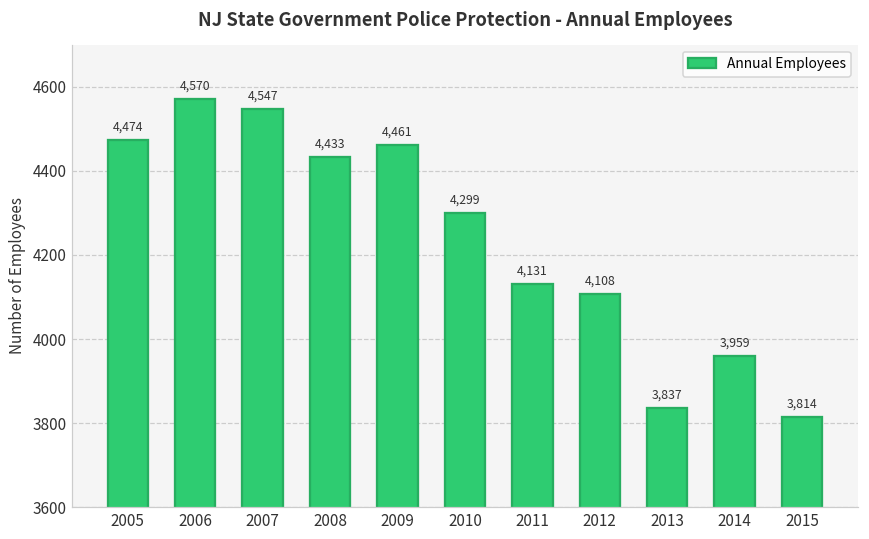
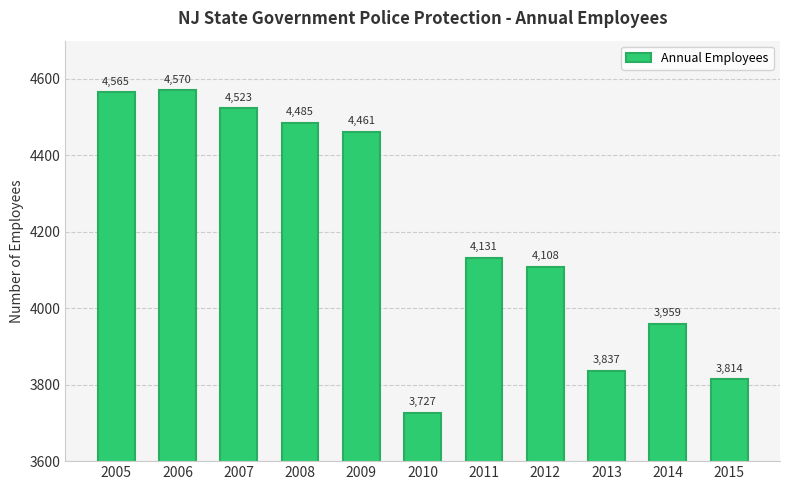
  {
-   "2005": "4,474",
+   "2005": "4,565",
    "2006": "4,570",
-   "2007": "4,547",
-   "2008": "4,433",
+   "2007": "4,523",
+   "2008": "4,485",
    "2009": "4,461",
-   "2010": "4,299",
+   "2010": "3,727",
    "2011": "4,131",
    "2012": "4,108",
    "2013": "3,837",
    "2014": "3,959",
    "2015": "3,814"
  }
